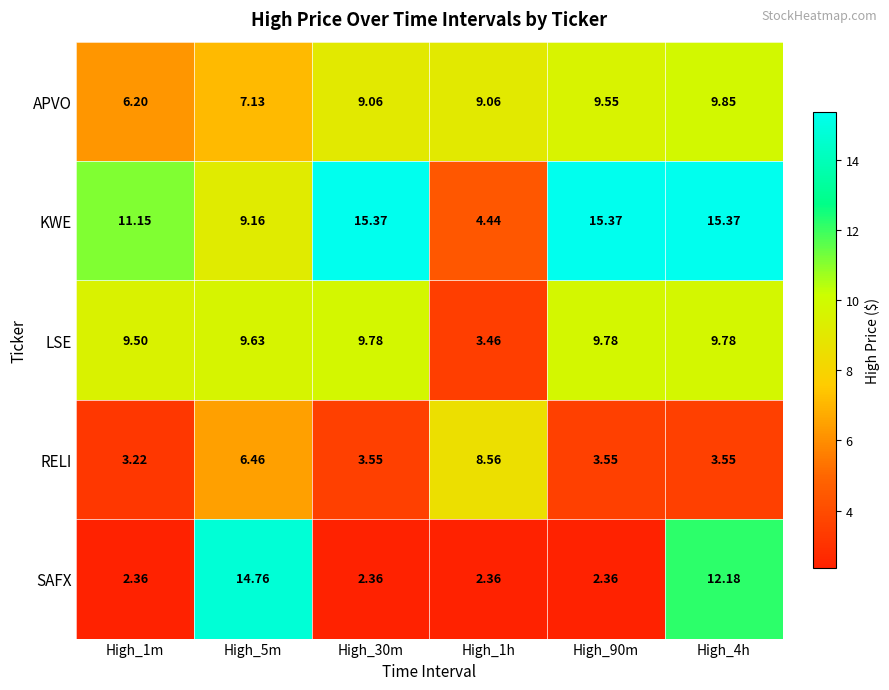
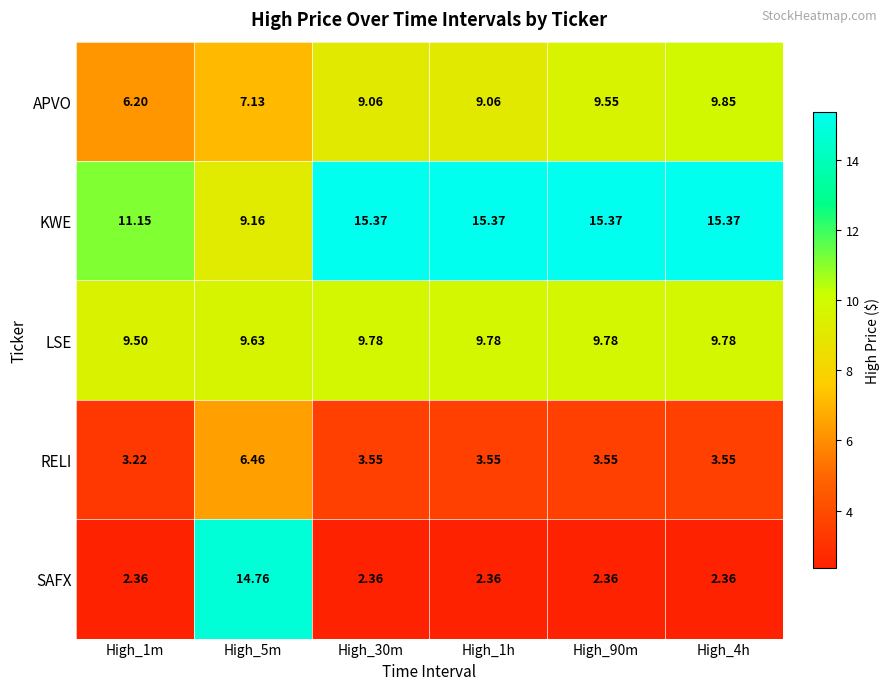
  {
    "APVO": {
      "High_1m": 6.20,
      "High_5m": 7.13,
      "High_30m": 9.06,
      "High_1h": 9.06,
      "High_90m": 9.55,
      "High_4h": 9.85
    },
    "KWE": {
      "High_1m": 11.15,
      "High_5m": 9.16,
      "High_30m": 15.37,
-     "High_1h": 4.44,
+     "High_1h": 15.37,
      "High_90m": 15.37,
      "High_4h": 15.37
    },
    "LSE": {
      "High_1m": 9.50,
      "High_5m": 9.63,
      "High_30m": 9.78,
-     "High_1h": 3.46,
+     "High_1h": 9.78,
      "High_90m": 9.78,
      "High_4h": 9.78
    },
    "RELI": {
      "High_1m": 3.22,
      "High_5m": 6.46,
      "High_30m": 3.55,
-     "High_1h": 8.56,
+     "High_1h": 3.55,
      "High_90m": 3.55,
      "High_4h": 3.55
    },
    "SAFX": {
      "High_1m": 2.36,
      "High_5m": 14.76,
      "High_30m": 2.36,
      "High_1h": 2.36,
      "High_90m": 2.36,
-     "High_4h": 12.18
+     "High_4h": 2.36
    }
  }
